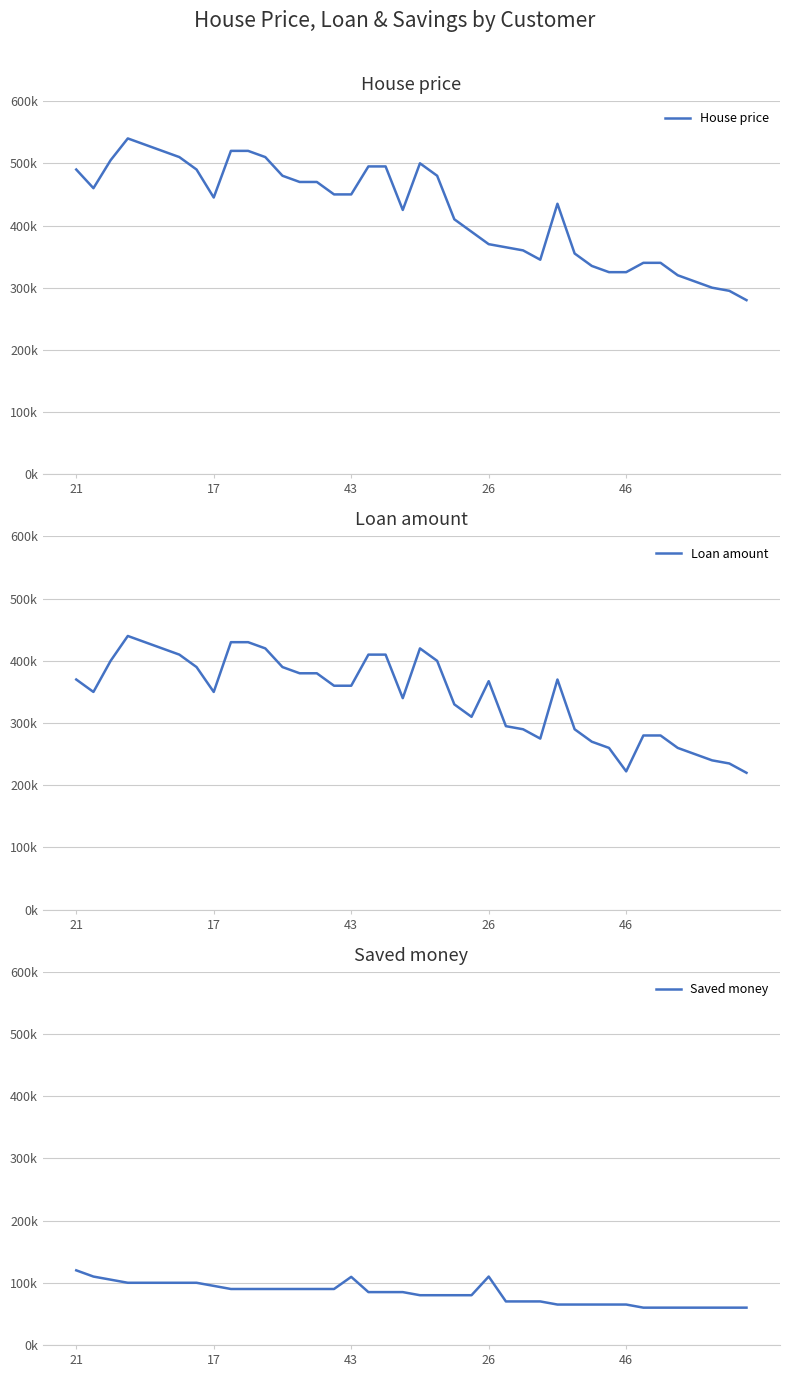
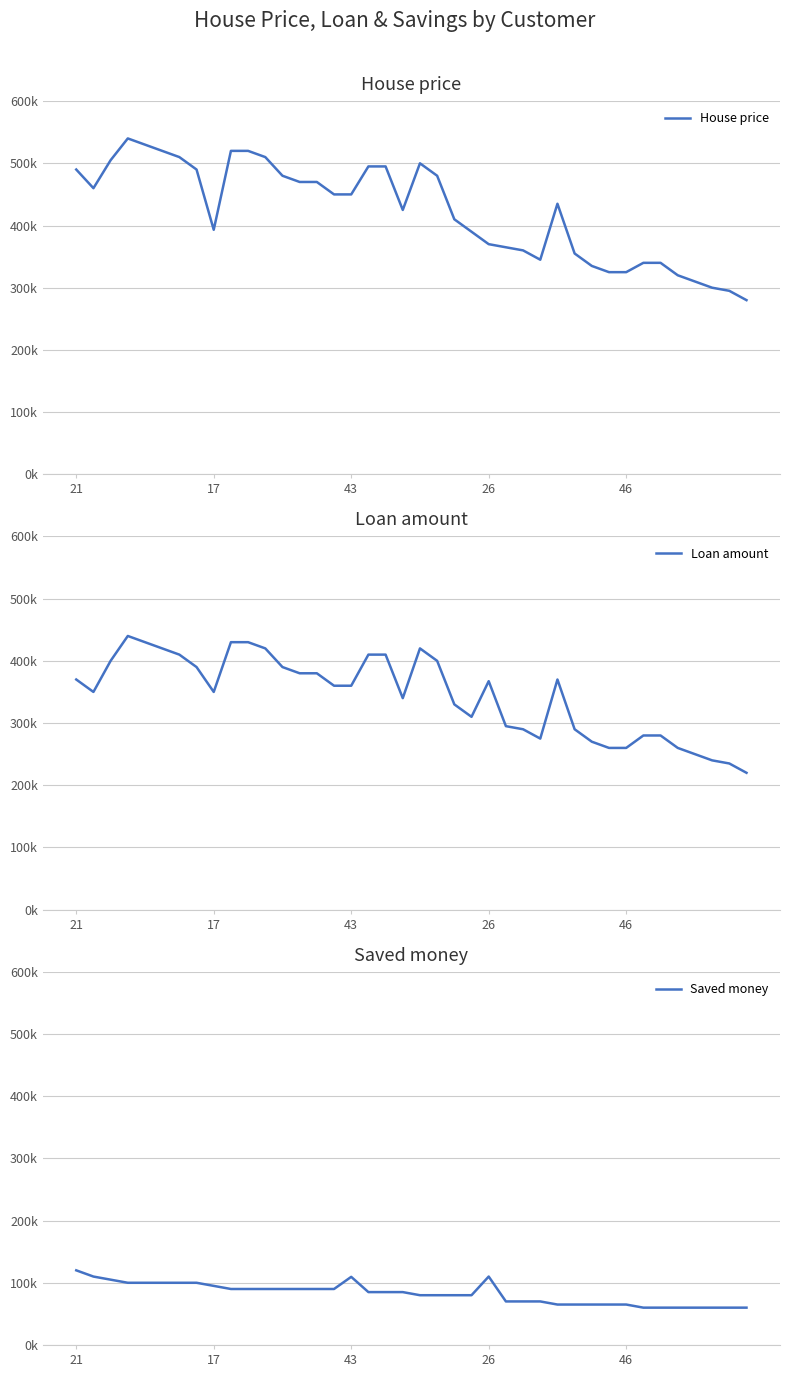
  {
    "House price": {
      "21": 490000,
-     "17": 450000,
+     "17": 390000,
      "43": 450000,
      "26": 370000,
      "46": 330000
    },
    "Loan amount": {
      "21": 370000,
      "17": 350000,
      "43": 360000,
      "26": 370000,
-     "46": 220000
+     "46": 260000
    },
    "Saved money": {
      "21": 120000,
      "17": 100000,
      "43": 110000,
      "26": 110000,
      "46": 70000
    }
  }
